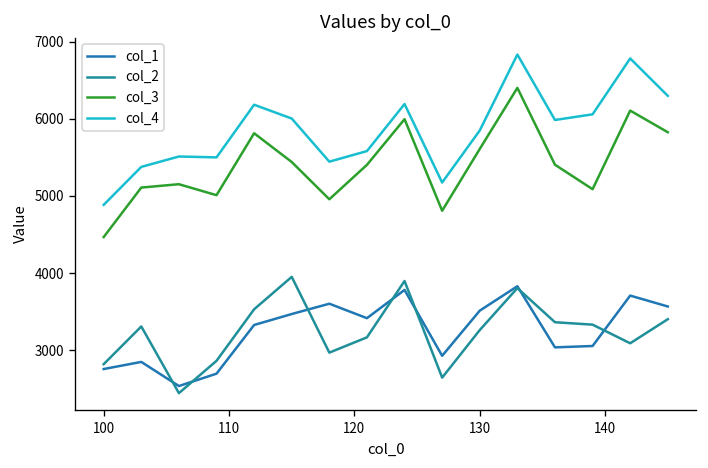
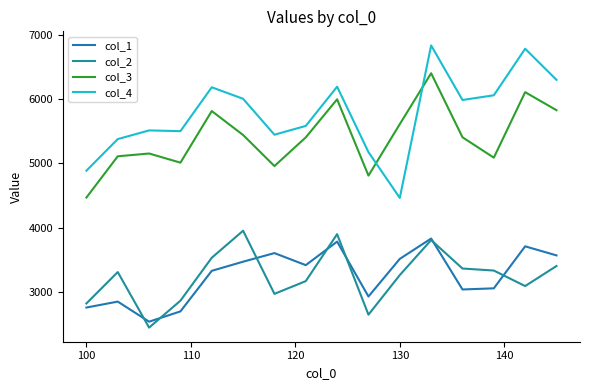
  {
    "col_3": {
      "100": 4500,
      "130": 5600
    },
    "col_4": {
      "100": 4900,
-     "130": 5800
+     "130": 4500
    }
  }
